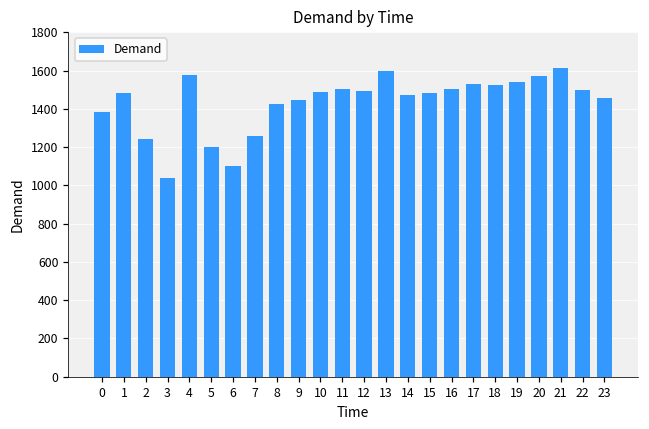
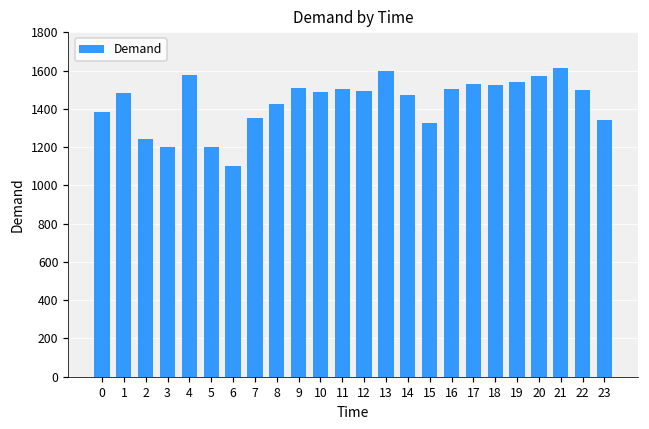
  {
    "0": 1380,
    "1": 1480,
    "2": 1240,
-   "3": 1040,
+   "3": 1200,
    "4": 1580,
    "5": 1200,
    "6": 1100,
-   "7": 1260,
+   "7": 1350,
    "8": 1420,
-   "9": 1450,
+   "9": 1510,
    "10": 1490,
    "11": 1500,
    "12": 1490,
    "13": 1600,
    "14": 1470,
-   "15": 1480,
+   "15": 1320,
    "16": 1510,
    "17": 1530,
    "18": 1530,
    "19": 1540,
    "20": 1570,
    "21": 1620,
    "22": 1500,
-   "23": 1450
+   "23": 1340
  }
